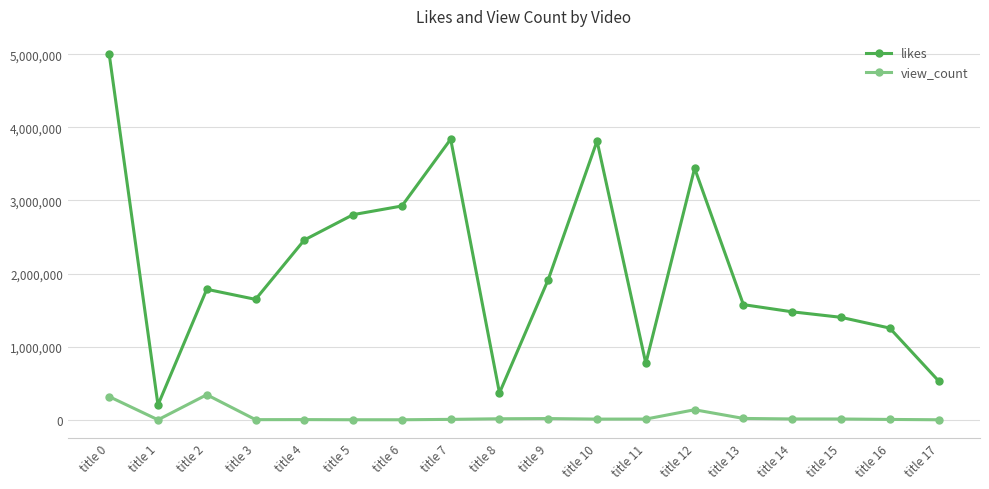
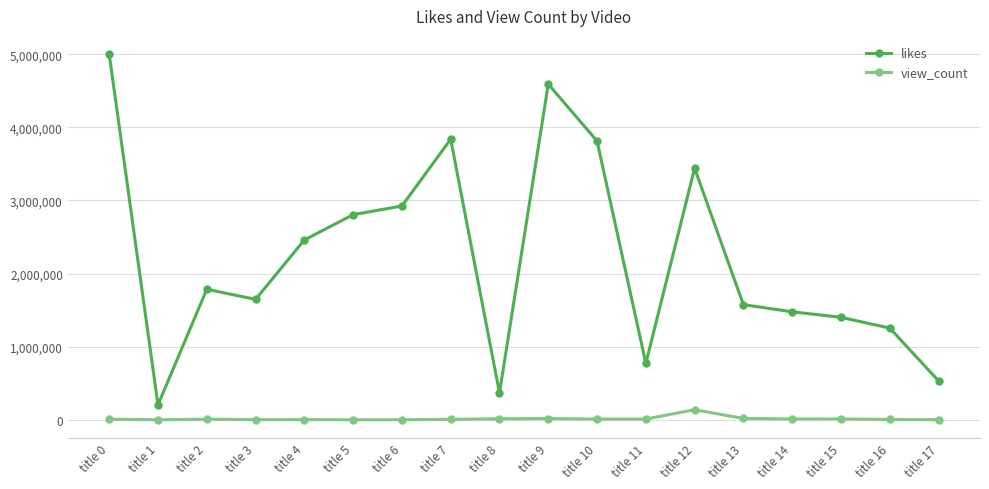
  {
    "likes": {
      "title 0": "5,000,000",
      "title 1": "200,000",
      "title 2": "1,800,000",
      "title 3": "1,600,000",
      "title 4": "2,500,000",
      "title 5": "2,800,000",
      "title 6": "2,900,000",
      "title 7": "3,800,000",
      "title 8": "400,000",
-     "title 9": "1,900,000",
+     "title 9": "4,600,000",
      "title 10": "3,800,000",
      "title 11": "800,000",
      "title 12": "3,400,000",
      "title 13": "1,600,000",
      "title 14": "1,500,000",
      "title 15": "1,400,000",
      "title 16": "1,300,000",
      "title 17": "500,000"
    },
    "view_count": {
-     "title 0": "300,000",
+     "title 0": "0",
      "title 1": "0",
-     "title 2": "300,000",
+     "title 2": "0",
      "title 3": "0",
      "title 4": "0",
      "title 5": "0",
      "title 6": "0",
      "title 7": "0",
      "title 8": "0",
      "title 9": "0",
      "title 10": "0",
      "title 11": "0",
      "title 12": "100,000",
      "title 13": "0",
      "title 14": "0",
      "title 15": "0",
      "title 16": "0",
      "title 17": "0"
    }
  }
